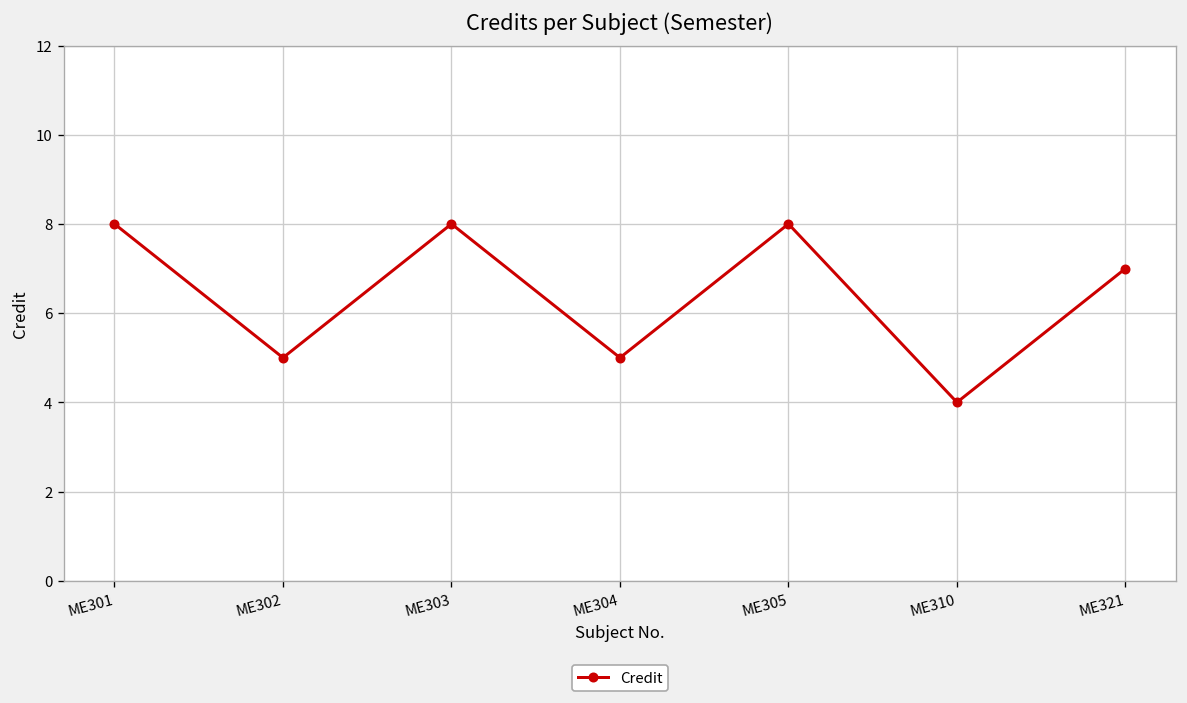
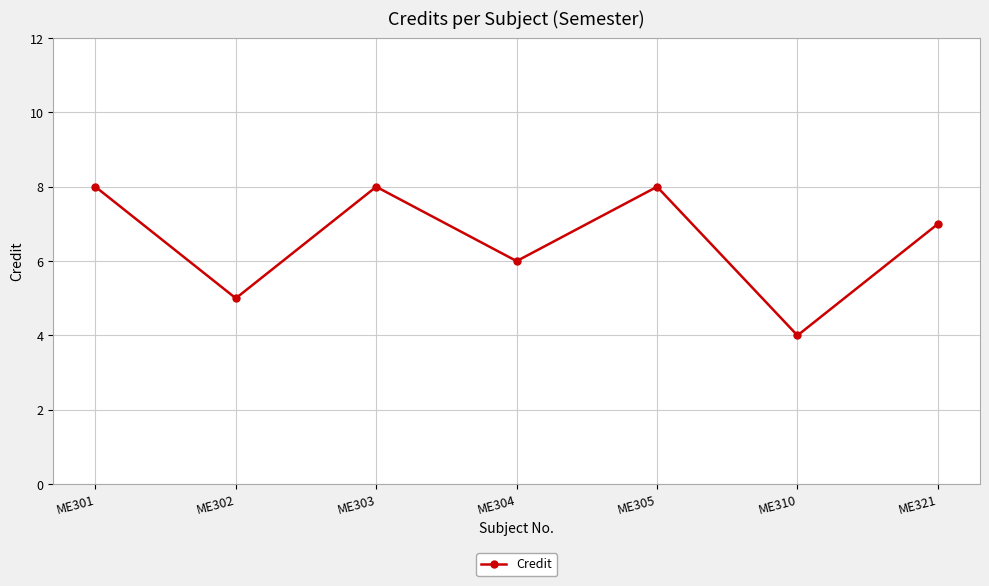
  {
    "ME301": 8,
    "ME302": 5,
    "ME303": 8,
-   "ME304": 5,
+   "ME304": 6,
    "ME305": 8,
    "ME310": 4,
    "ME321": 7
  }
